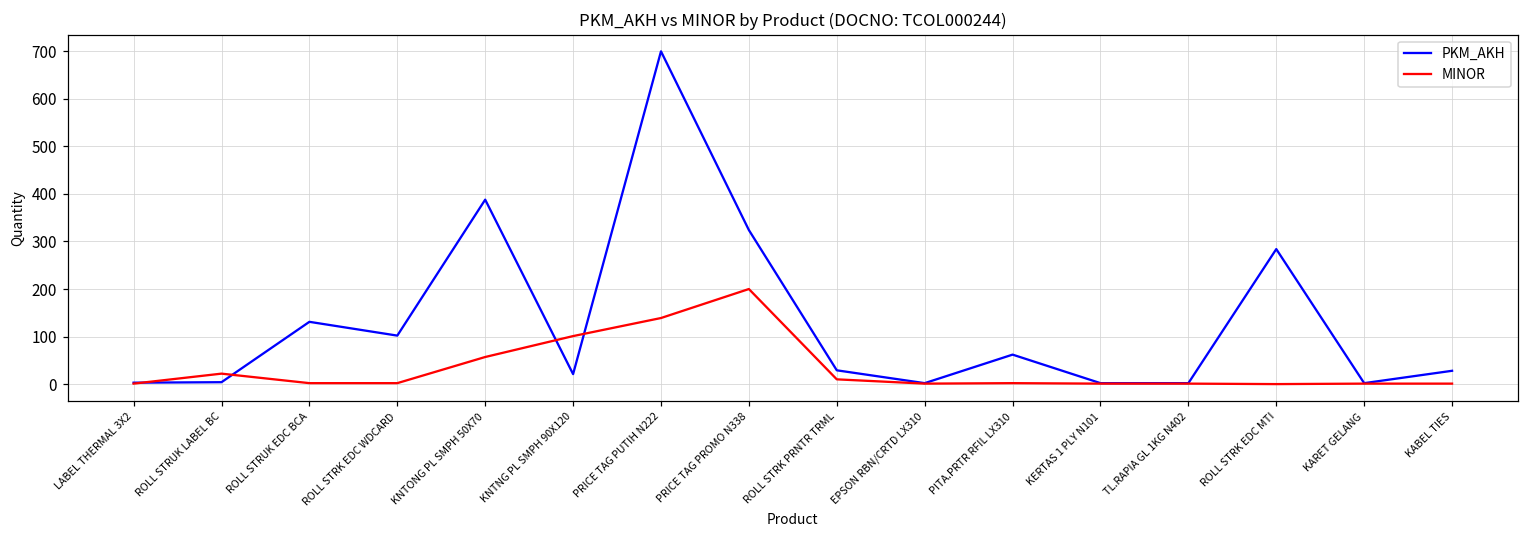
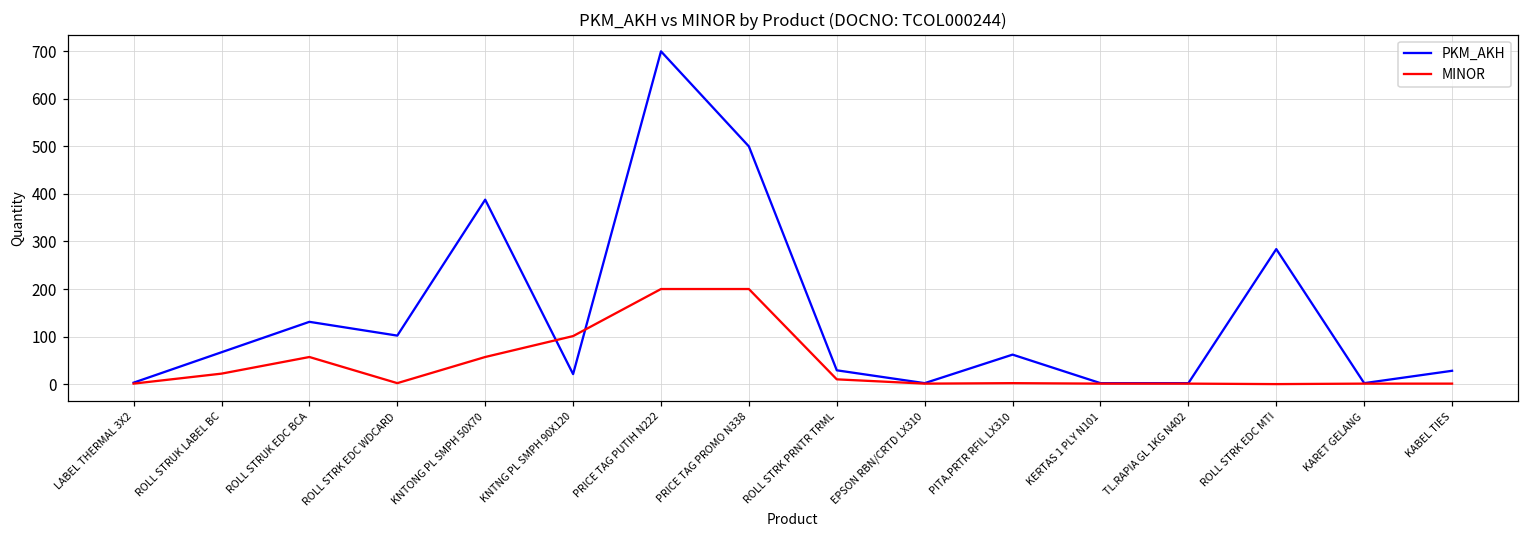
  {
    "PKM_AKH": {
-     "ROLL STRUK LABEL BC": 0,
+     "ROLL STRUK LABEL BC": 70,
      "ROLL STRUK EDC BCA": 130,
      "ROLL STRK EDC WDCARD": 100,
      "KNTONG PL SMPH 50X70": 390,
      "KNTNG PL SMPH 90X120": 20,
      "PRICE TAG PUTIH N222": 700,
-     "PRICE TAG PROMO N338": 320,
+     "PRICE TAG PROMO N338": 500,
      "ROLL STRK PRNTR TRML": 30,
      "PITA.PRTR RFIL LX310": 60,
      "ROLL STRK EDC MTI": 280,
      "KABEL TIES": 30
    },
    "MINOR": {
      "ROLL STRUK LABEL BC": 20,
-     "ROLL STRUK EDC BCA": 0,
+     "ROLL STRUK EDC BCA": 60,
      "ROLL STRK EDC WDCARD": 0,
      "KNTONG PL SMPH 50X70": 60,
      "KNTNG PL SMPH 90X120": 100,
-     "PRICE TAG PUTIH N222": 140,
+     "PRICE TAG PUTIH N222": 200,
      "PRICE TAG PROMO N338": 200,
      "ROLL STRK PRNTR TRML": 10,
      "PITA.PRTR RFIL LX310": 0,
      "ROLL STRK EDC MTI": 0,
      "KABEL TIES": 0
    }
  }
